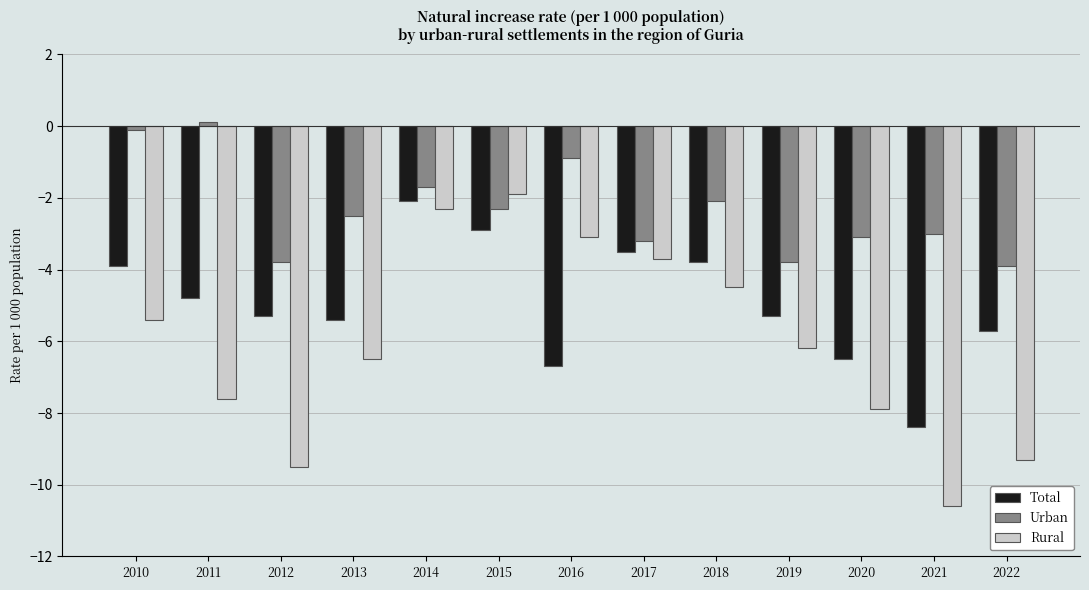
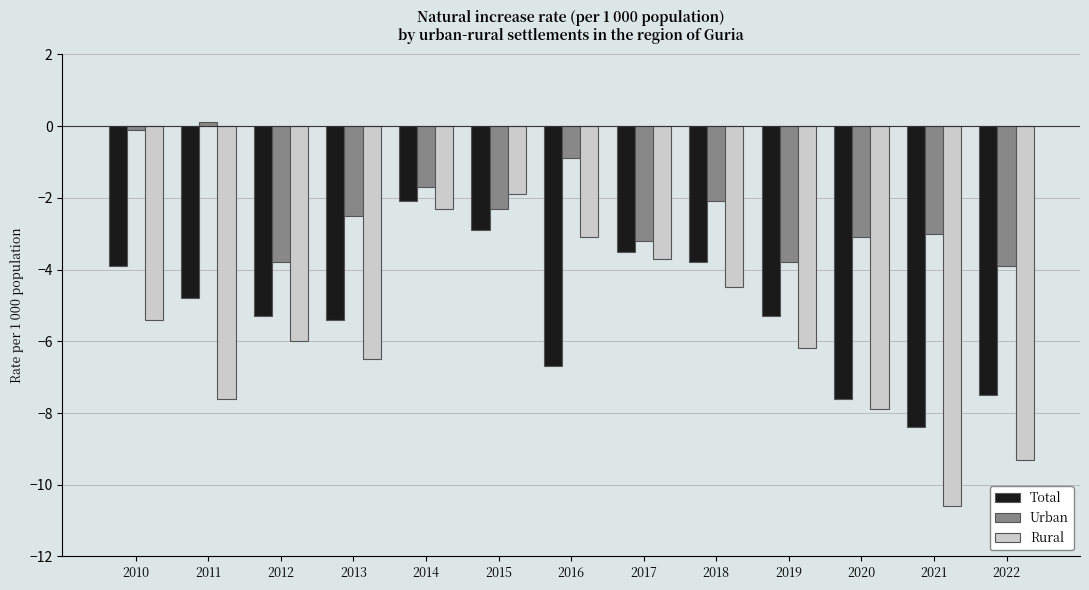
  {
    "Total": {
      "2010": -3.9,
      "2011": -4.8,
      "2012": -5.3,
      "2013": -5.4,
      "2014": -2.1,
      "2015": -2.9,
      "2016": -6.7,
      "2017": -3.5,
      "2018": -3.8,
      "2019": -5.3,
-     "2020": -6.5,
+     "2020": -7.6,
      "2021": -8.4,
-     "2022": -5.7
+     "2022": -7.5
    },
    "Urban": {
      "2010": -0.1,
      "2011": 0.1,
      "2012": -3.8,
      "2013": -2.5,
      "2014": -1.7,
      "2015": -2.3,
      "2016": -0.9,
      "2017": -3.2,
      "2018": -2.1,
      "2019": -3.8,
      "2020": -3.1,
      "2021": -3.0,
      "2022": -3.9
    },
    "Rural": {
      "2010": -5.4,
      "2011": -7.6,
-     "2012": -9.5,
+     "2012": -6.0,
      "2013": -6.5,
      "2014": -2.3,
      "2015": -1.9,
      "2016": -3.1,
      "2017": -3.7,
      "2018": -4.5,
      "2019": -6.2,
      "2020": -7.9,
      "2021": -10.6,
      "2022": -9.3
    }
  }
